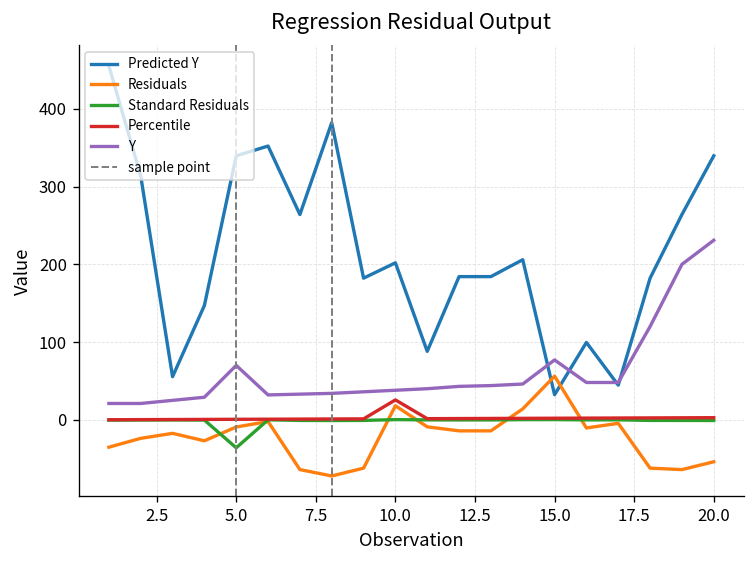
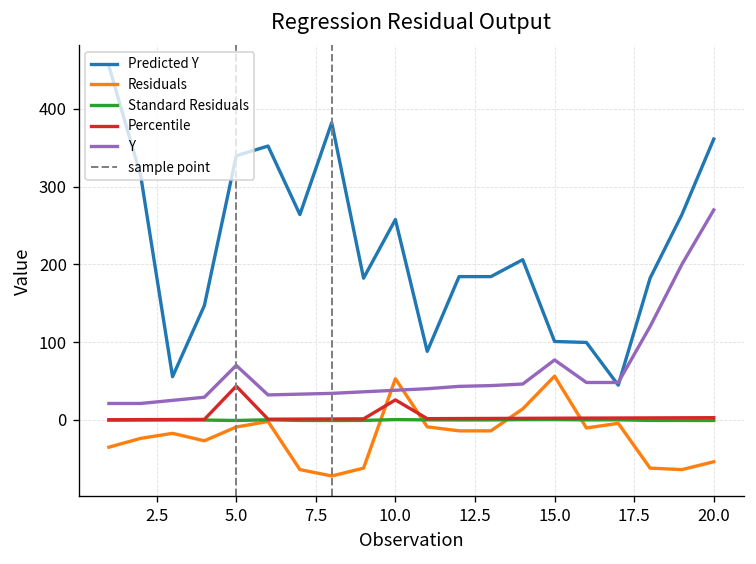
  {
    "Predicted Y": {
-     "10.0": 200,
-     "15.0": 30,
-     "20.0": 340
+     "10.0": 260,
+     "15.0": 100,
+     "20.0": 360
    },
    "Residuals": {
      "5.0": -10,
-     "10.0": 20,
+     "10.0": 50,
      "15.0": 60,
      "20.0": -50
    },
    "Standard Residuals": {
-     "5.0": -40,
+     "5.0": 0,
      "10.0": 0
    },
    "Percentile": {
-     "5.0": 0,
+     "5.0": 40,
      "10.0": 30
    },
    "Y": {
      "5.0": 70,
      "10.0": 40,
      "15.0": 80,
-     "20.0": 230
+     "20.0": 270
    }
  }
